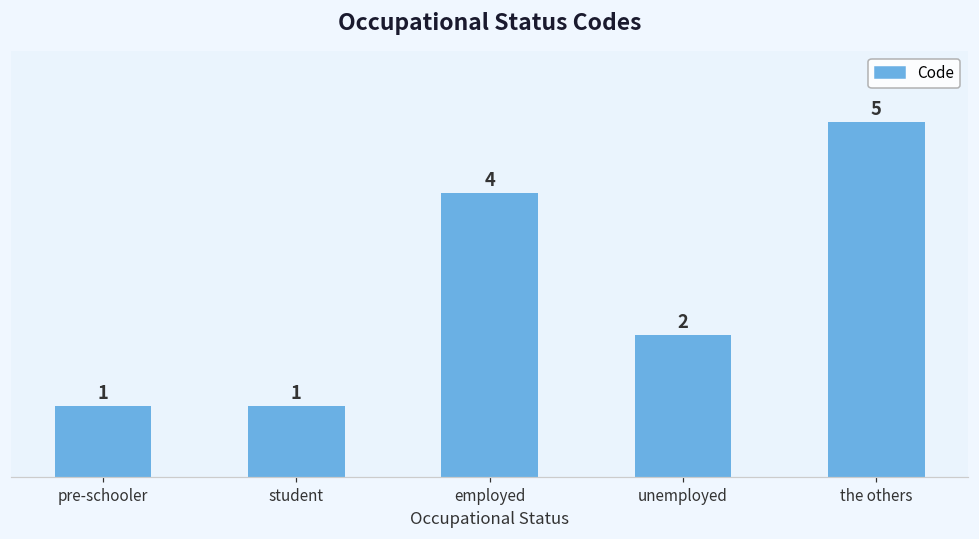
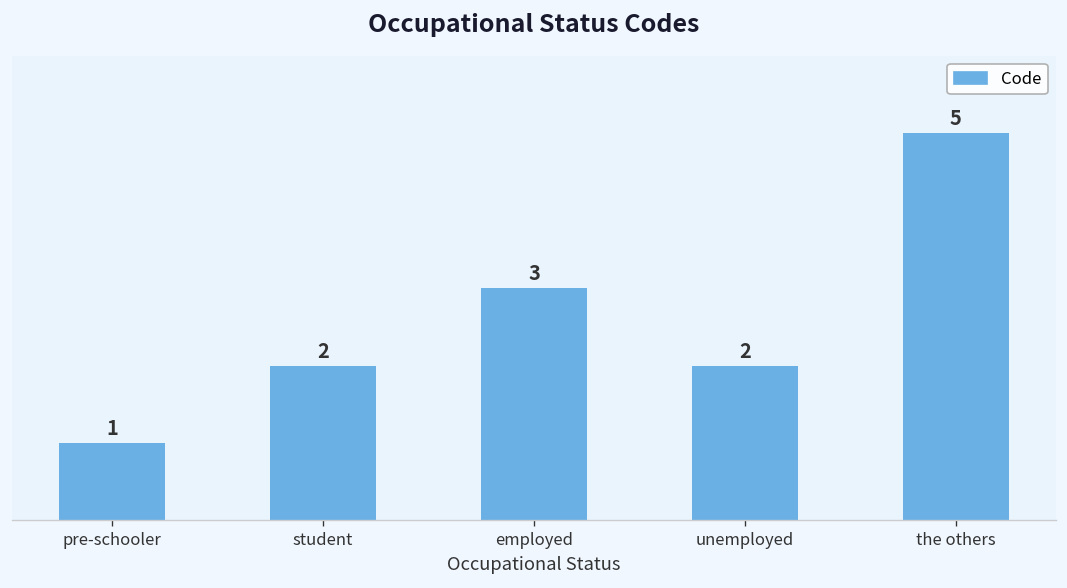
  {
    "pre-schooler": 1,
-   "student": 1,
-   "employed": 4,
+   "student": 2,
+   "employed": 3,
    "unemployed": 2,
    "the others": 5
  }
